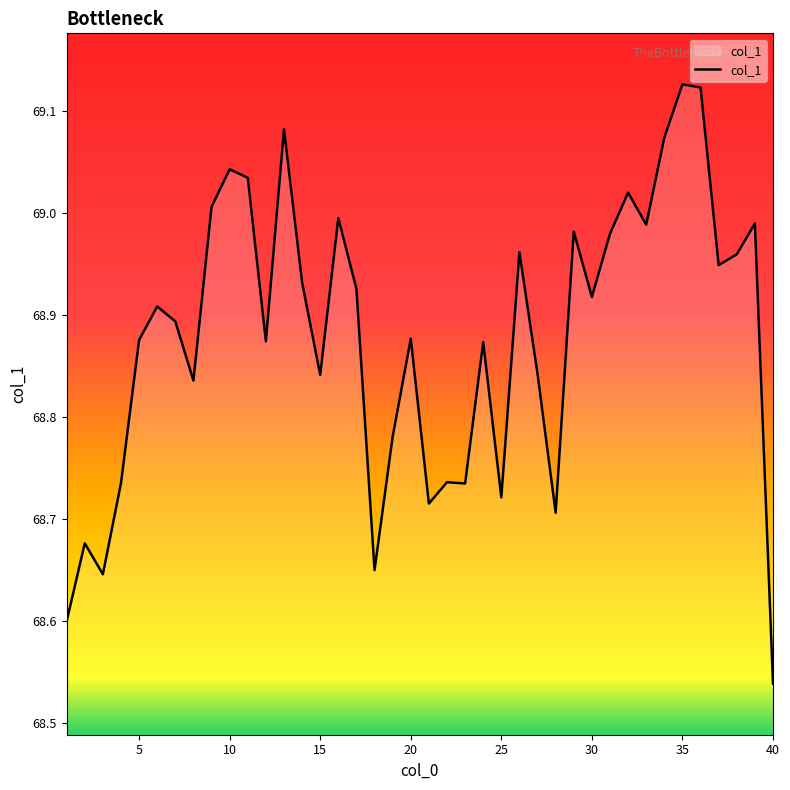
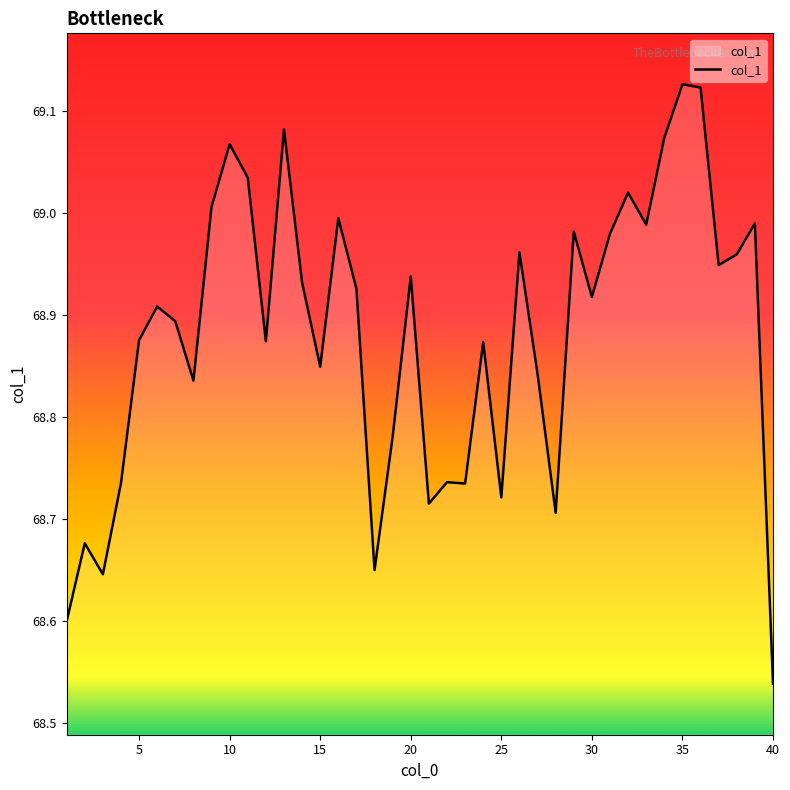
  {
    "5": 68.876,
-   "10": 69.043,
-   "15": 68.842,
-   "20": 68.877,
+   "10": 69.068,
+   "15": 68.850,
+   "20": 68.938,
    "25": 68.721,
    "30": 68.918,
    "35": 69.126,
    "40": 68.539
  }
